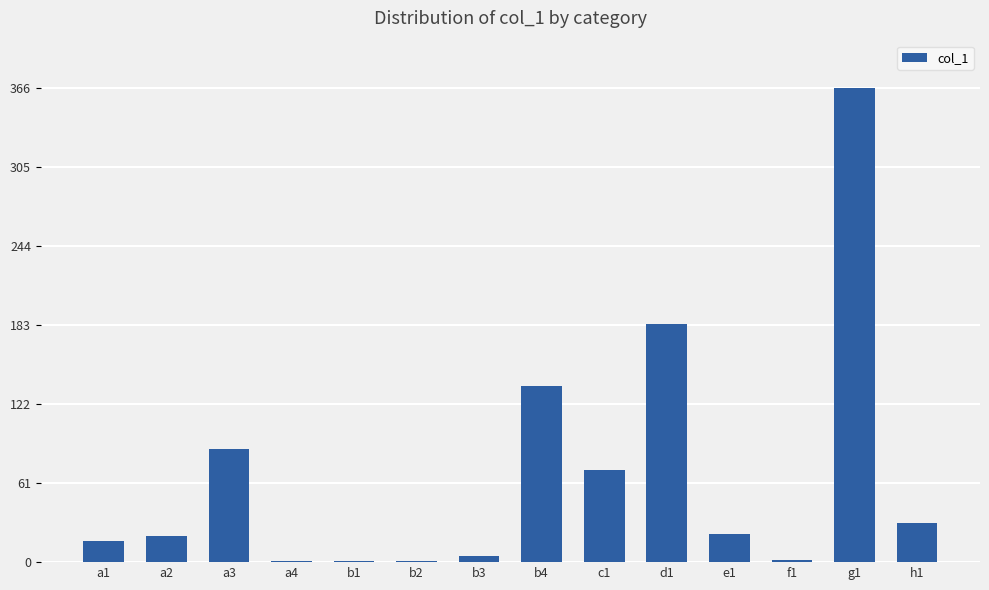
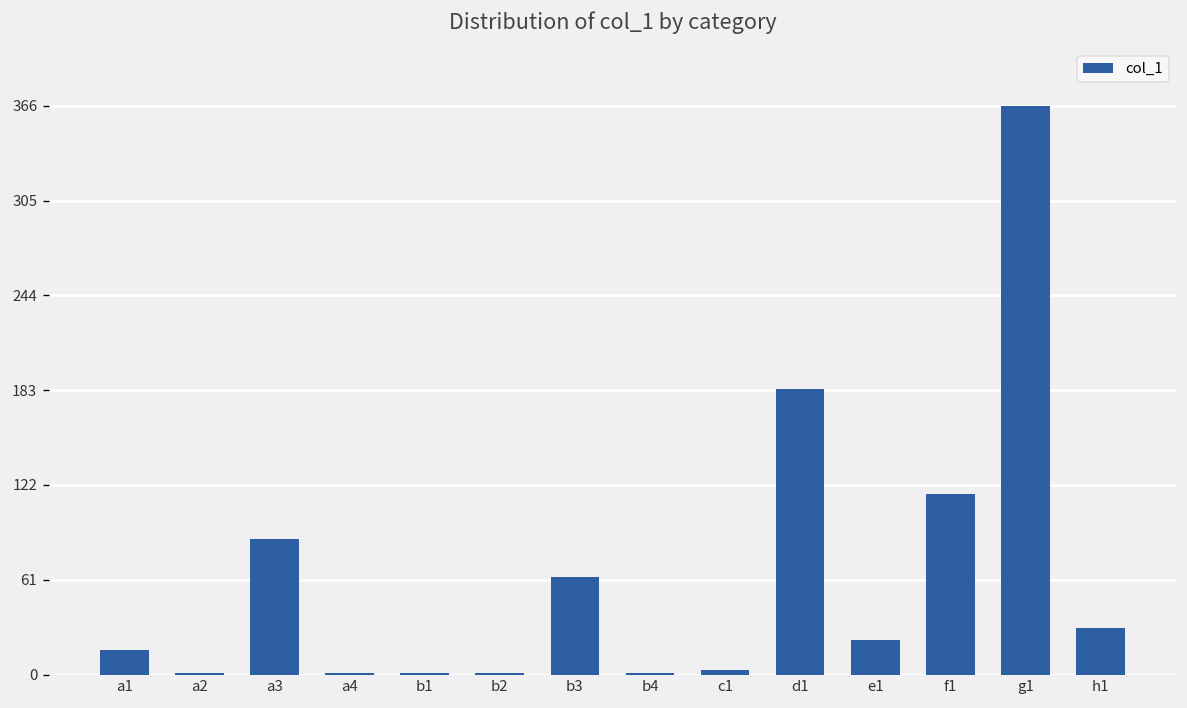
  {
    "a1": 16,
-   "a2": 20,
+   "a2": 1,
    "a3": 87,
-   "b3": 5,
-   "b4": 136,
-   "c1": 71,
+   "b3": 63,
+   "b4": 1,
+   "c1": 3,
    "d1": 184,
    "e1": 22,
-   "f1": 2,
+   "f1": 116,
    "g1": 366,
    "h1": 30
  }
